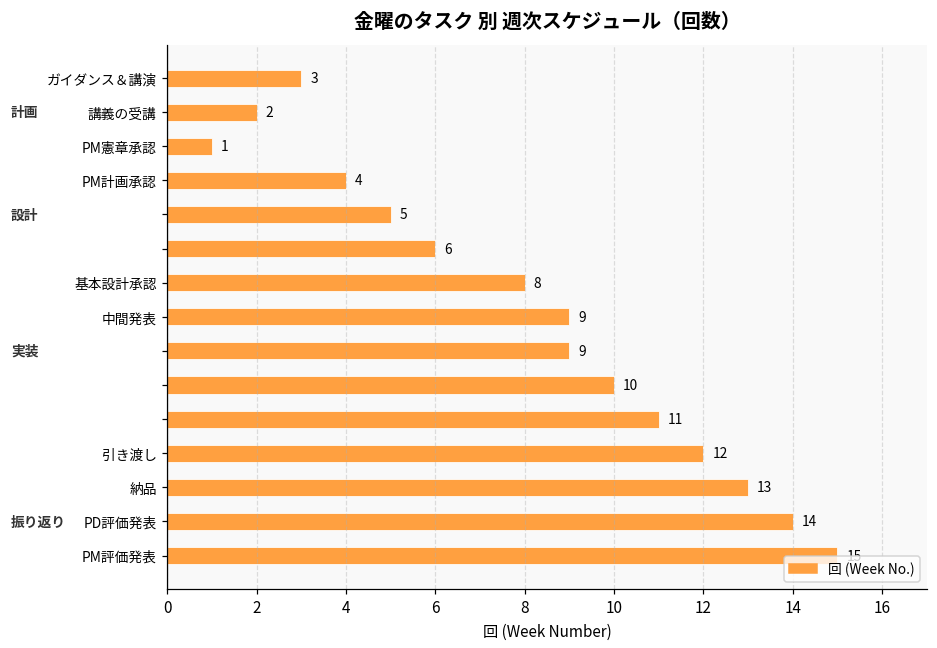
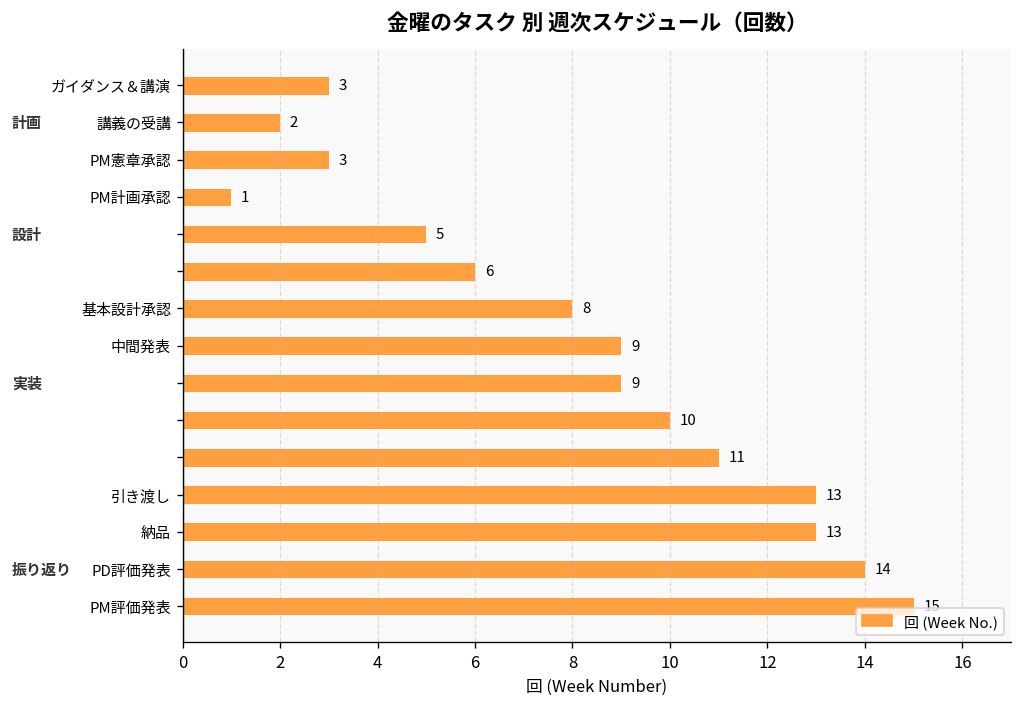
  {
    "ガイダンス＆講演": 3,
    "講義の受講": 2,
-   "PM憲章承認": 1,
-   "PM計画承認": 4,
+   "PM憲章承認": 3,
+   "PM計画承認": 1,
    "基本設計承認": 8,
    "中間発表": 9,
-   "引き渡し": 12,
+   "引き渡し": 13,
    "納品": 13,
    "PD評価発表": 14
  }
